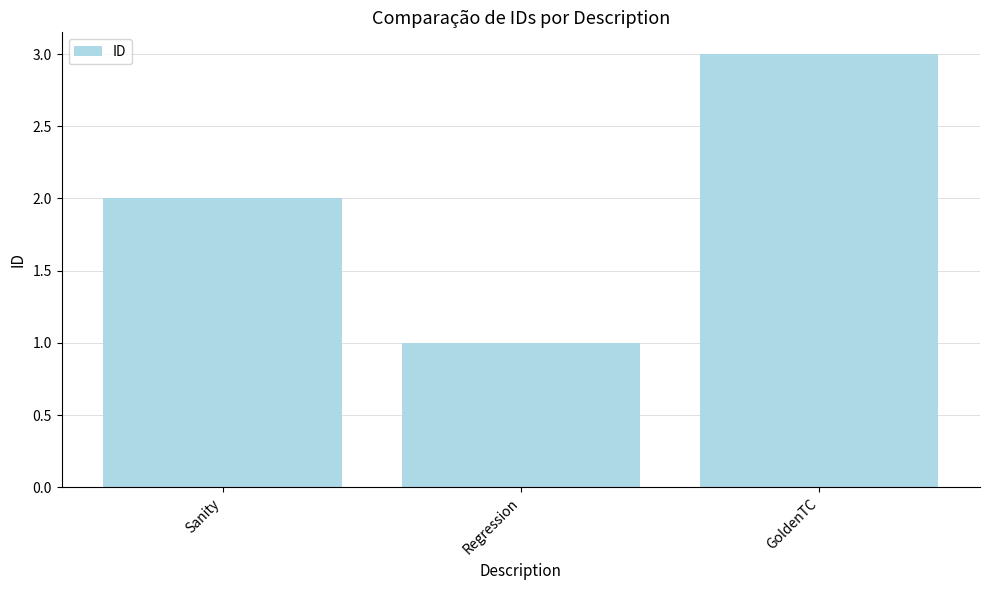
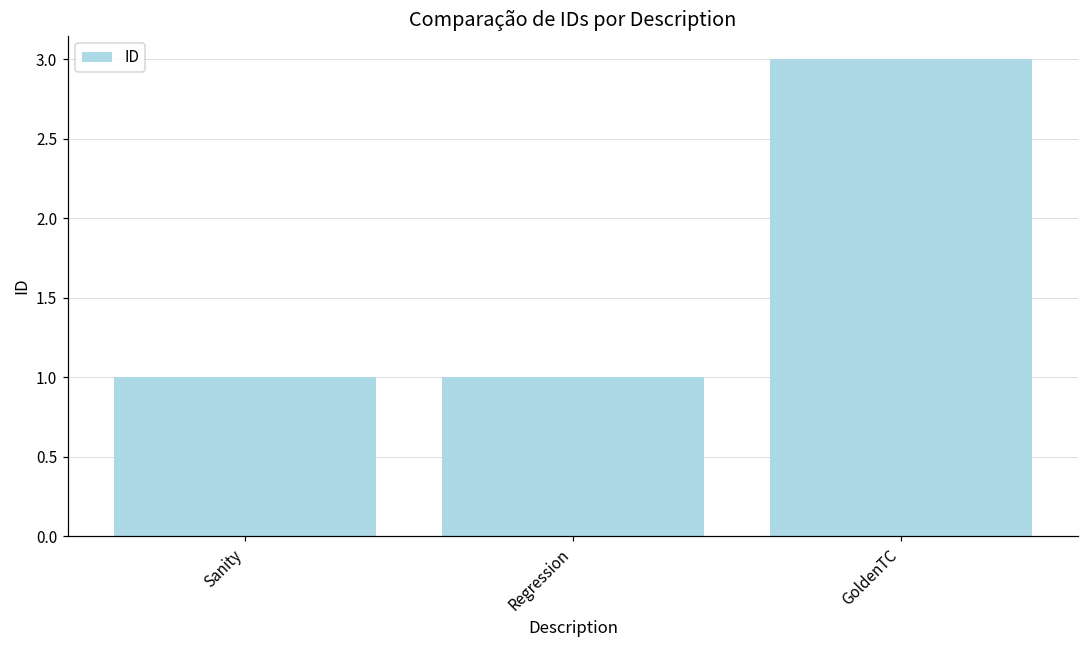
  {
-   "Sanity": 2,
+   "Sanity": 1,
    "Regression": 1,
    "GoldenTC": 3
  }
